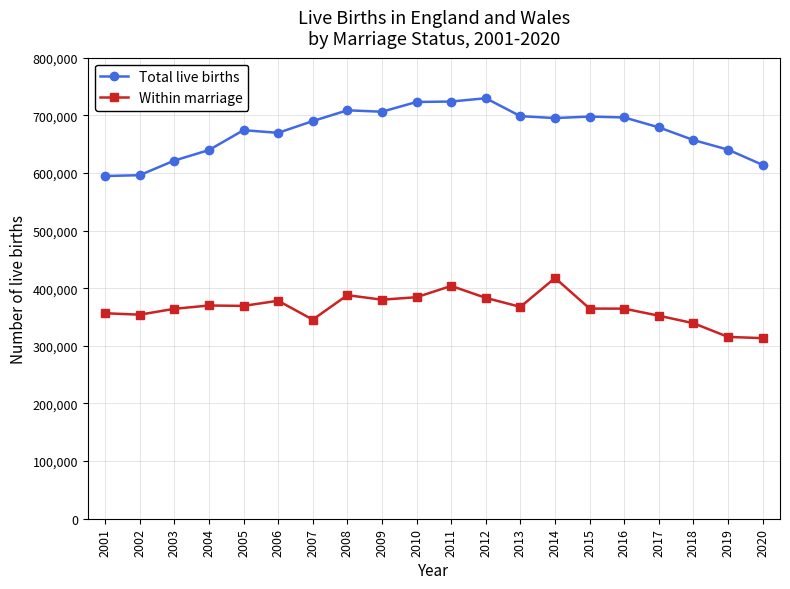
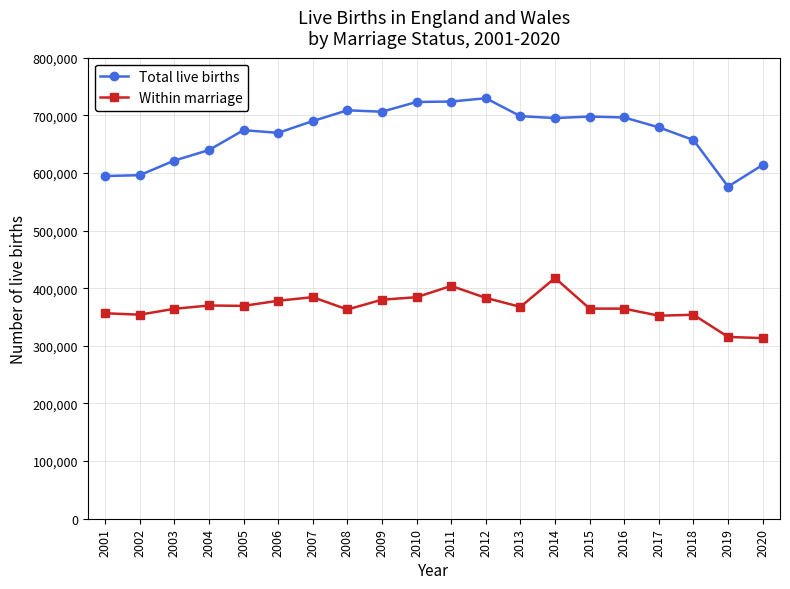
  {
    "Total live births": {
      "2001": "590,000",
      "2002": "600,000",
      "2003": "620,000",
      "2004": "640,000",
      "2005": "670,000",
      "2006": "670,000",
      "2007": "690,000",
      "2008": "710,000",
      "2009": "710,000",
      "2010": "720,000",
      "2011": "720,000",
      "2012": "730,000",
      "2013": "700,000",
      "2014": "700,000",
      "2015": "700,000",
      "2016": "700,000",
      "2017": "680,000",
      "2018": "660,000",
-     "2019": "640,000",
+     "2019": "580,000",
      "2020": "610,000"
    },
    "Within marriage": {
      "2001": "360,000",
      "2002": "350,000",
      "2003": "360,000",
      "2004": "370,000",
      "2005": "370,000",
      "2006": "380,000",
-     "2007": "350,000",
-     "2008": "390,000",
+     "2007": "380,000",
+     "2008": "360,000",
      "2009": "380,000",
      "2010": "380,000",
      "2011": "400,000",
      "2012": "380,000",
      "2013": "370,000",
      "2014": "420,000",
      "2015": "360,000",
      "2016": "360,000",
      "2017": "350,000",
-     "2018": "340,000",
+     "2018": "350,000",
      "2019": "320,000",
      "2020": "310,000"
    }
  }
